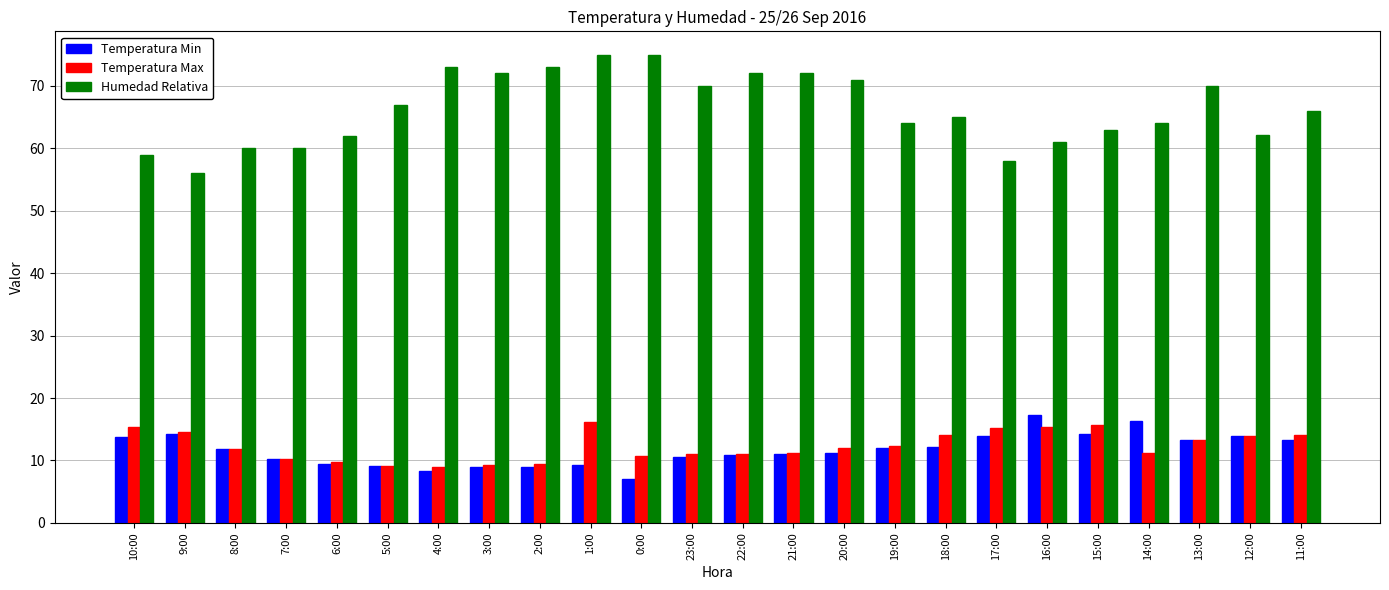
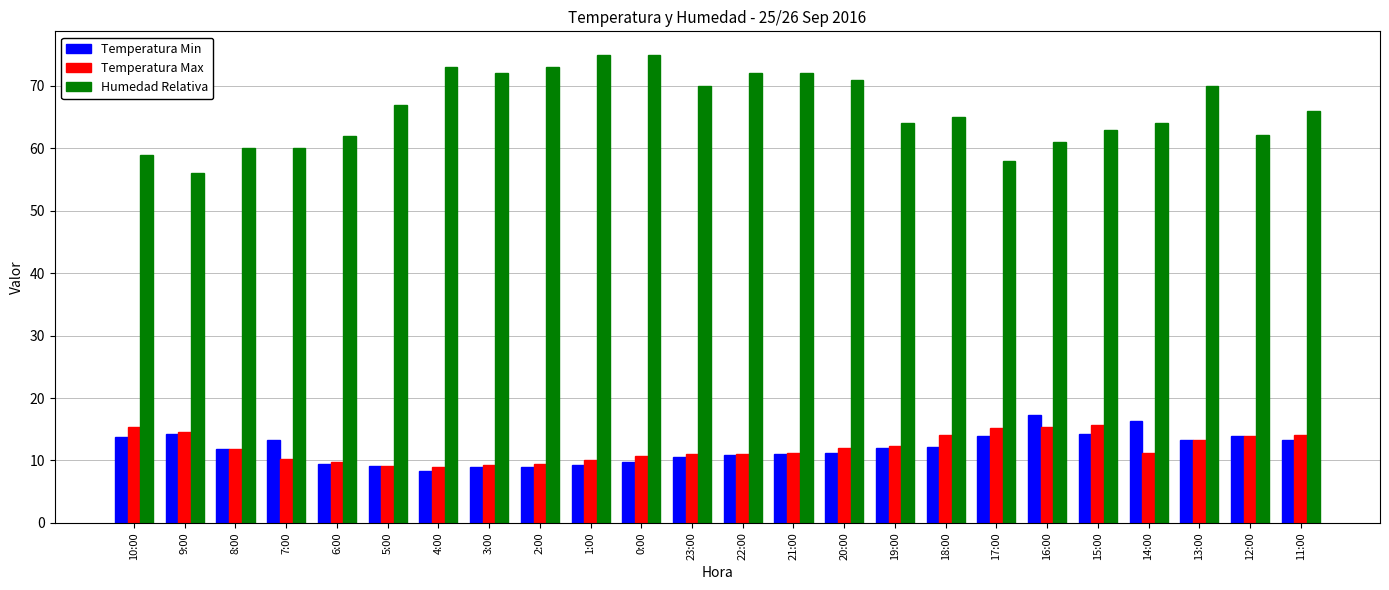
  {
    "Temperatura Min": {
      "10:00": 14,
      "9:00": 14,
      "8:00": 12,
-     "7:00": 10,
+     "7:00": 13,
      "6:00": 9,
      "5:00": 9,
      "4:00": 8,
      "3:00": 9,
      "2:00": 9,
      "1:00": 9,
-     "0:00": 7,
+     "0:00": 10,
      "23:00": 11,
      "22:00": 11,
      "21:00": 11,
      "20:00": 11,
      "19:00": 12,
      "18:00": 12,
      "17:00": 14,
      "16:00": 17,
      "15:00": 14,
      "14:00": 16,
      "13:00": 13,
      "12:00": 14,
      "11:00": 13
    },
    "Temperatura Max": {
      "10:00": 15,
      "9:00": 15,
      "8:00": 12,
      "7:00": 10,
      "6:00": 10,
      "5:00": 9,
      "4:00": 9,
      "3:00": 9,
      "2:00": 9,
-     "1:00": 16,
+     "1:00": 10,
      "0:00": 11,
      "23:00": 11,
      "22:00": 11,
      "21:00": 11,
      "20:00": 12,
      "19:00": 12,
      "18:00": 14,
      "17:00": 15,
      "16:00": 15,
      "15:00": 16,
      "14:00": 11,
      "13:00": 13,
      "12:00": 14,
      "11:00": 14
    },
    "Humedad Relativa": {
      "10:00": 59,
      "9:00": 56,
      "8:00": 60,
      "7:00": 60,
      "6:00": 62,
      "5:00": 67,
      "4:00": 73,
      "3:00": 72,
      "2:00": 73,
      "1:00": 75,
      "0:00": 75,
      "23:00": 70,
      "22:00": 72,
      "21:00": 72,
      "20:00": 71,
      "19:00": 64,
      "18:00": 65,
      "17:00": 58,
      "16:00": 61,
      "15:00": 63,
      "14:00": 64,
      "13:00": 70,
      "12:00": 62,
      "11:00": 66
    }
  }
